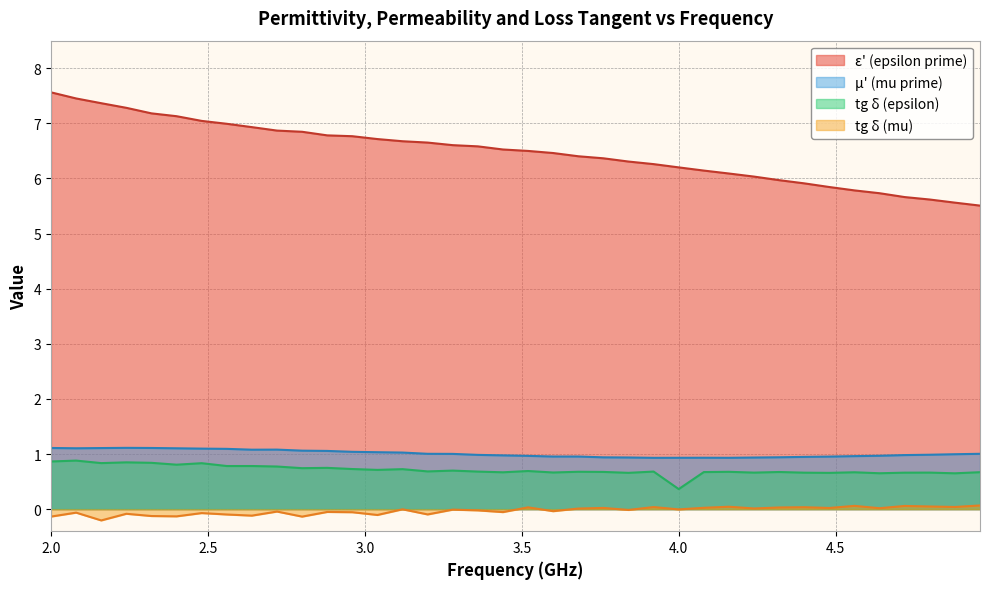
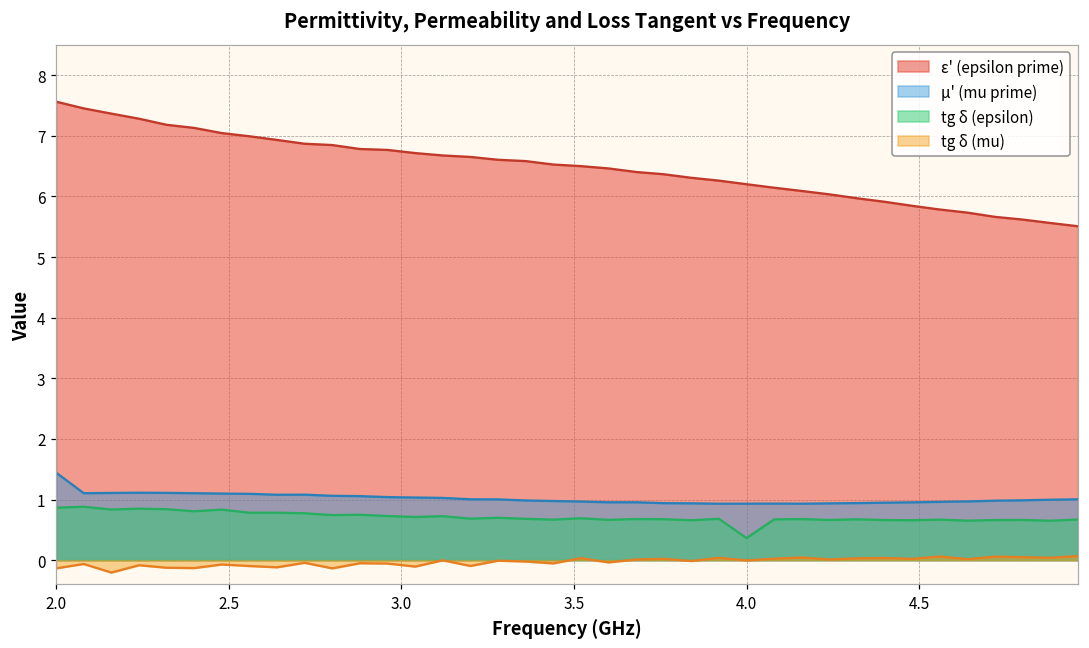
  {
    "μ' (mu prime)": {
-     "2.0": 1.1,
+     "2.0": 1.4,
      "4.0": 0.9
    },
    "tg δ (epsilon)": {
      "2.0": 0.9,
      "4.0": 0.4
    }
  }
